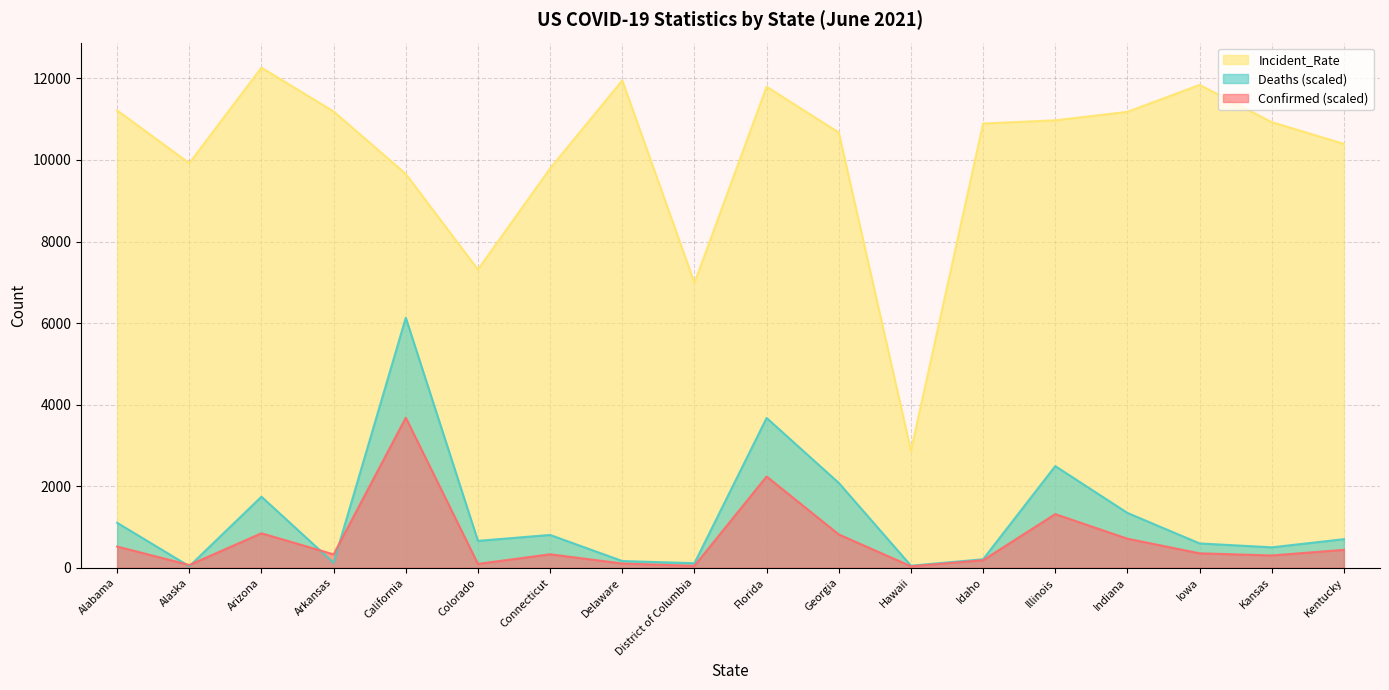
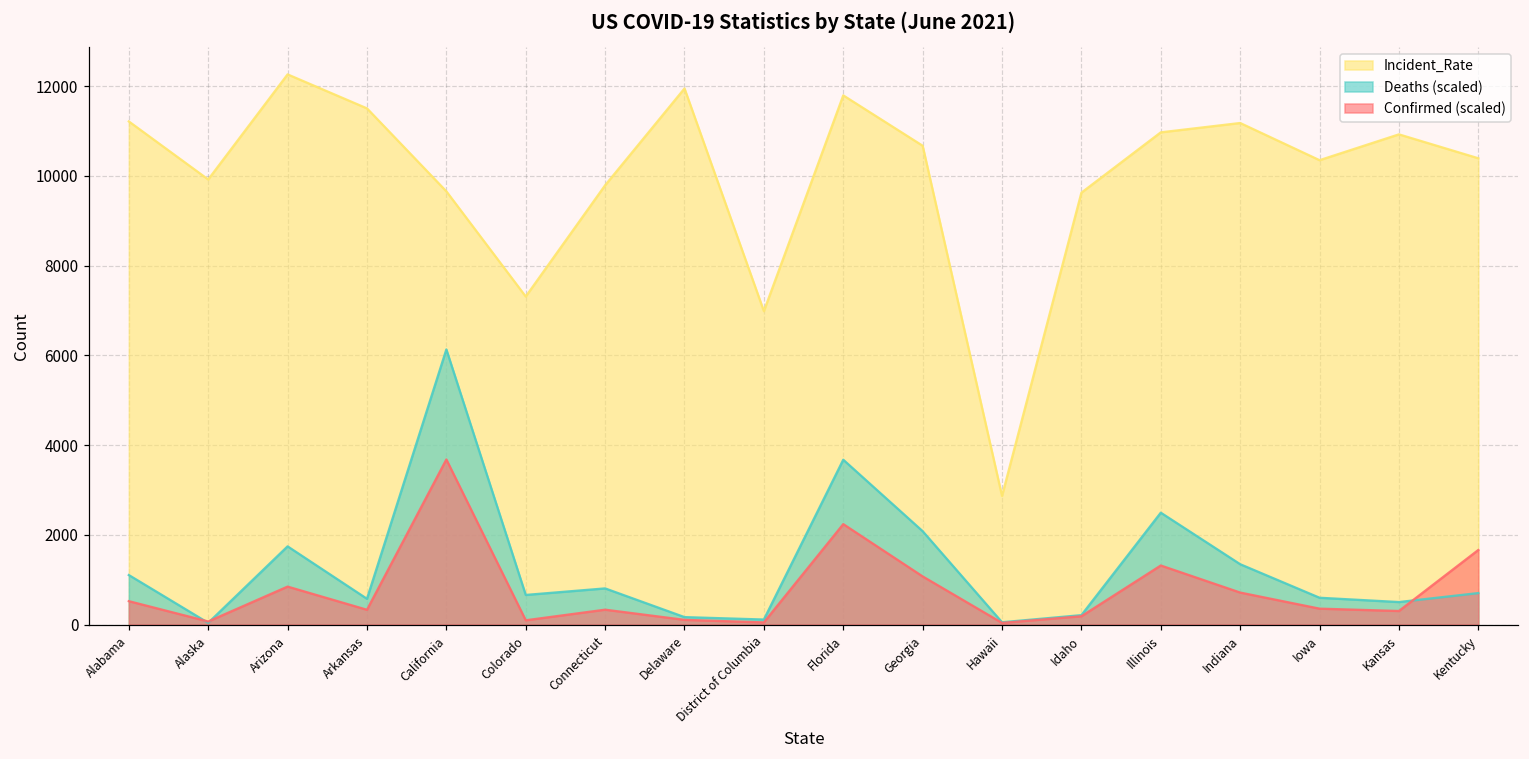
  {
    "Incident_Rate": {
      "Alabama": 11200,
      "Alaska": 9900,
      "Arizona": 12300,
-     "Arkansas": 11200,
+     "Arkansas": 11500,
      "California": 9700,
      "Colorado": 7300,
      "Connecticut": 9800,
      "Delaware": 12000,
      "District of Columbia": 7000,
      "Florida": 11800,
      "Georgia": 10700,
      "Hawaii": 2900,
-     "Idaho": 10900,
+     "Idaho": 9600,
      "Illinois": 11000,
      "Indiana": 11200,
-     "Iowa": 11800,
+     "Iowa": 10400,
      "Kansas": 10900,
      "Kentucky": 10400
    },
    "Deaths (scaled)": {
      "Alabama": 1100,
      "Arizona": 1700,
-     "Arkansas": 100,
+     "Arkansas": 600,
      "California": 6100,
      "Colorado": 700,
      "Connecticut": 800,
      "District of Columbia": 100,
      "Florida": 3700,
      "Georgia": 2100,
      "Illinois": 2500,
      "Indiana": 1300,
      "Iowa": 600,
      "Kansas": 500,
      "Kentucky": 700
    },
    "Confirmed (scaled)": {
      "Alabama": 500,
      "Arizona": 800,
      "Arkansas": 300,
      "California": 3700,
      "Colorado": 100,
      "Connecticut": 300,
      "District of Columbia": 0,
      "Florida": 2200,
-     "Georgia": 800,
+     "Georgia": 1100,
      "Illinois": 1300,
      "Indiana": 700,
      "Iowa": 400,
      "Kansas": 300,
-     "Kentucky": 400
+     "Kentucky": 1700
    }
  }
